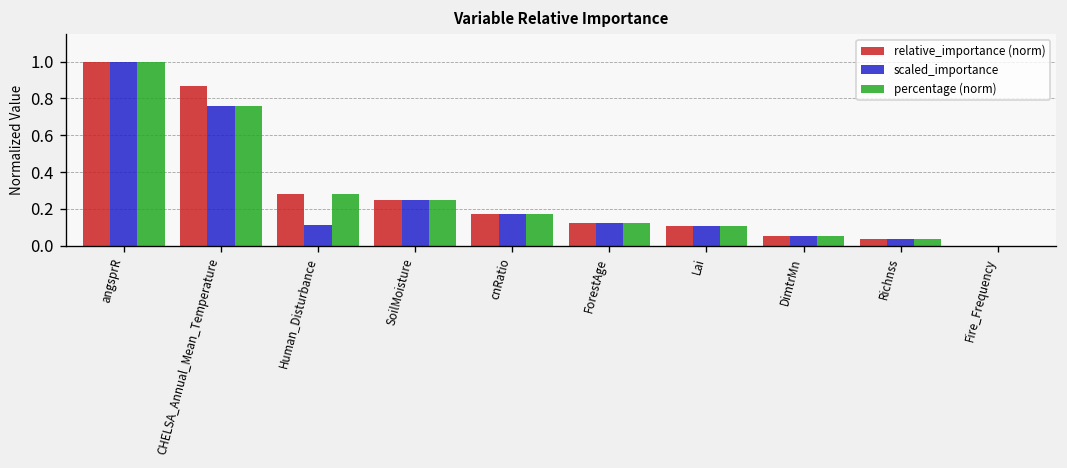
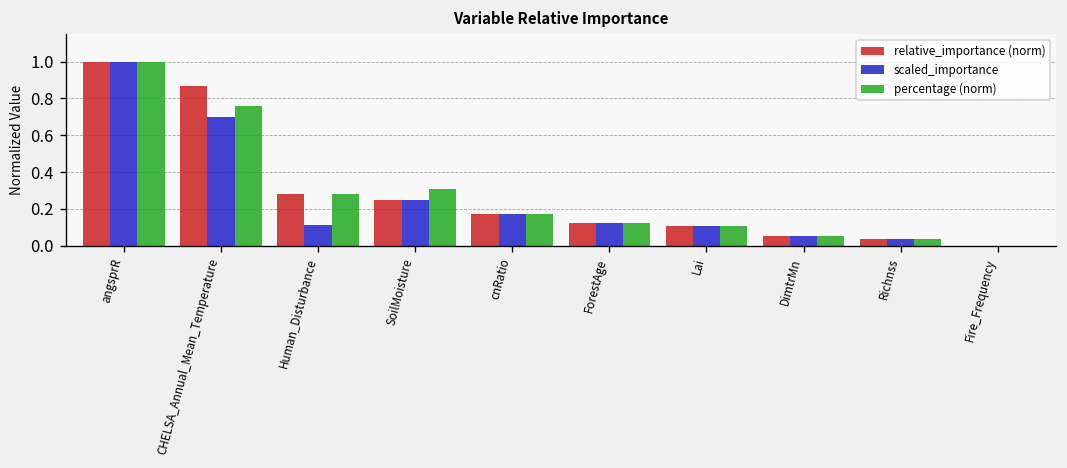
  {
    "relative_importance (norm)": {
      "angsprR": 1.00,
      "CHELSA_Annual_Mean_Temperature": 0.87,
      "Human_Disturbance": 0.28,
      "SoilMoisture": 0.25,
      "cnRatio": 0.17,
      "ForestAge": 0.12,
      "Lai": 0.11,
      "DimtrMn": 0.05,
      "Richnss": 0.04
    },
    "scaled_importance": {
      "angsprR": 1.00,
-     "CHELSA_Annual_Mean_Temperature": 0.76,
+     "CHELSA_Annual_Mean_Temperature": 0.70,
      "Human_Disturbance": 0.11,
      "SoilMoisture": 0.25,
      "cnRatio": 0.17,
      "ForestAge": 0.12,
      "Lai": 0.11,
      "DimtrMn": 0.05,
      "Richnss": 0.04
    },
    "percentage (norm)": {
      "angsprR": 1.00,
      "CHELSA_Annual_Mean_Temperature": 0.76,
      "Human_Disturbance": 0.28,
-     "SoilMoisture": 0.25,
+     "SoilMoisture": 0.31,
      "cnRatio": 0.17,
      "ForestAge": 0.12,
      "Lai": 0.11,
      "DimtrMn": 0.05,
      "Richnss": 0.04
    }
  }
